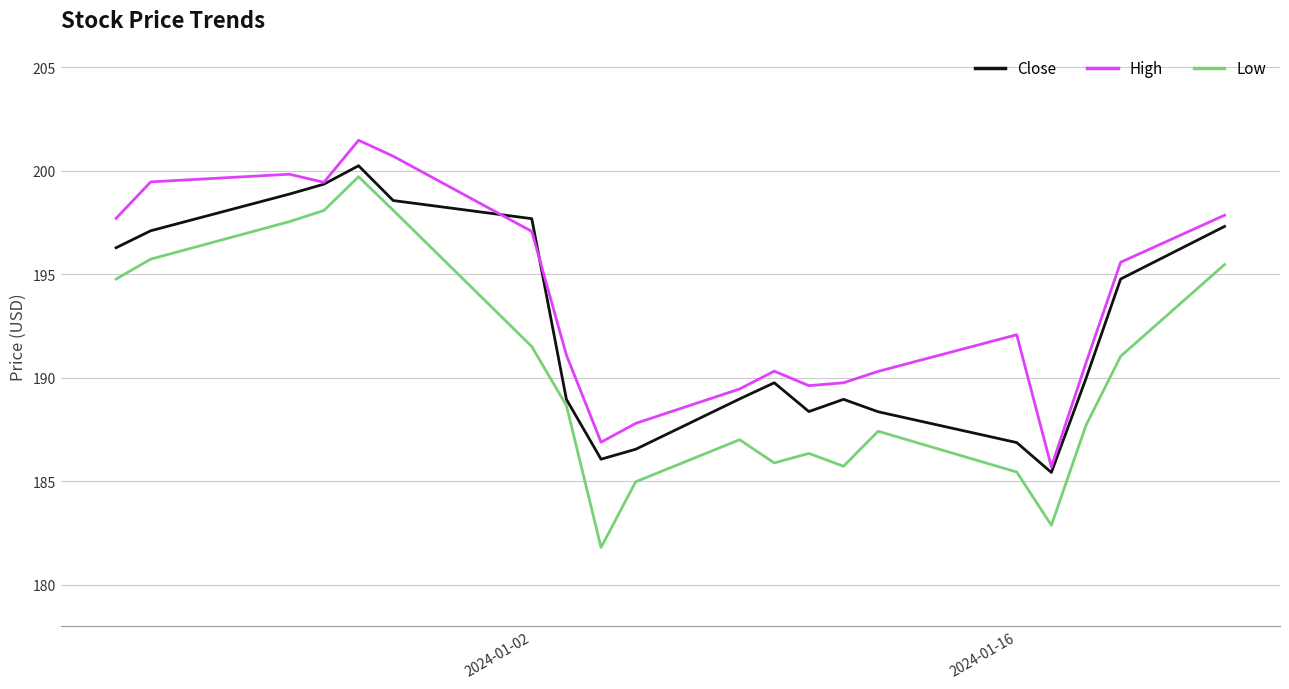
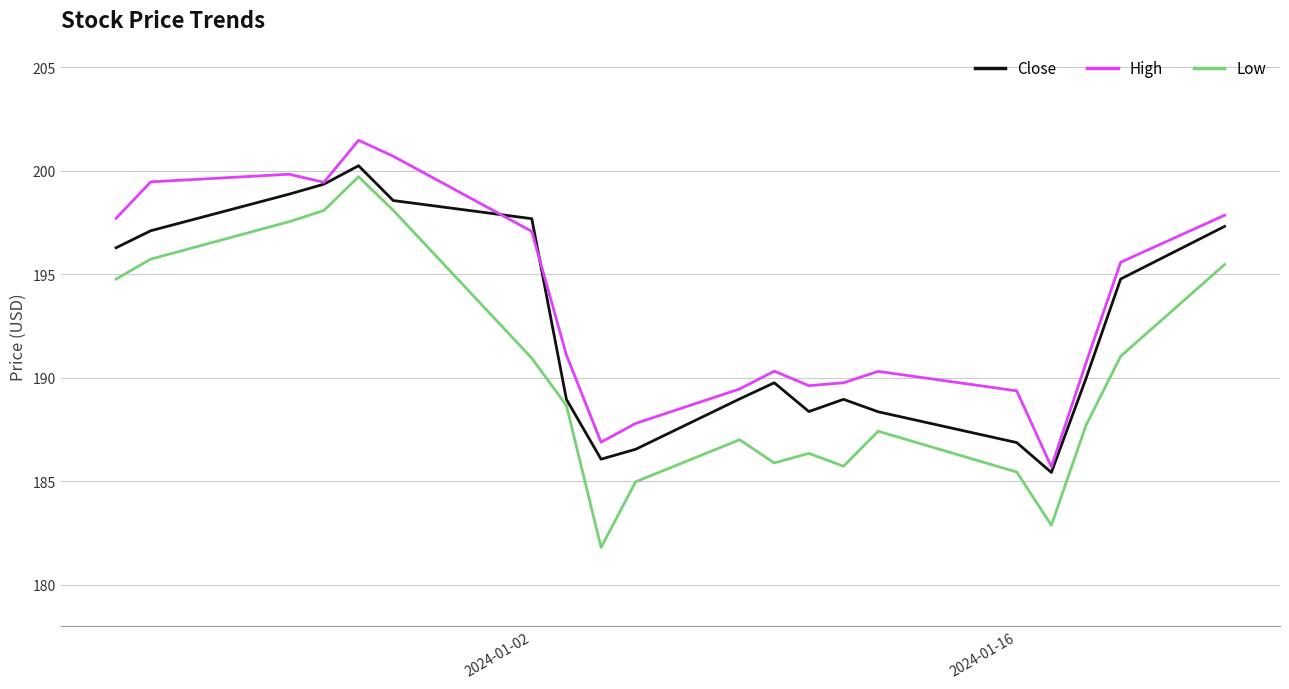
  {
    "Close": {
      "2024-01-02": 197.7,
      "2024-01-16": 186.9
    },
    "High": {
      "2024-01-02": 197.1,
-     "2024-01-16": 192.1
+     "2024-01-16": 189.4
    },
    "Low": {
-     "2024-01-02": 191.5,
+     "2024-01-02": 190.9,
      "2024-01-16": 185.4
    }
  }
